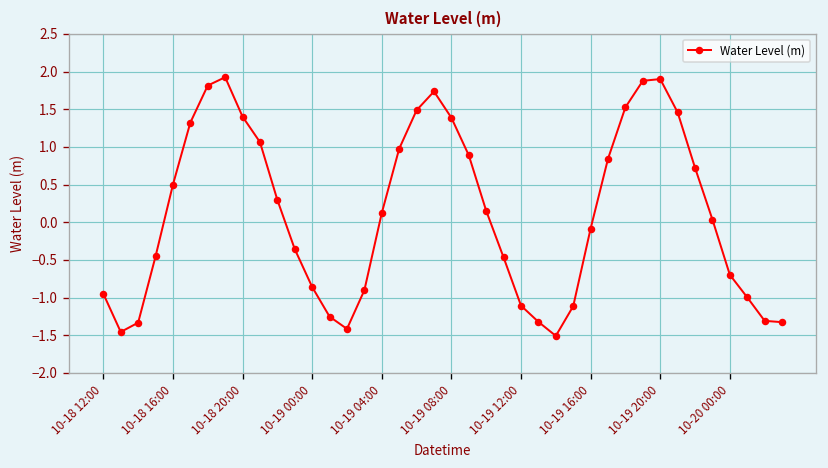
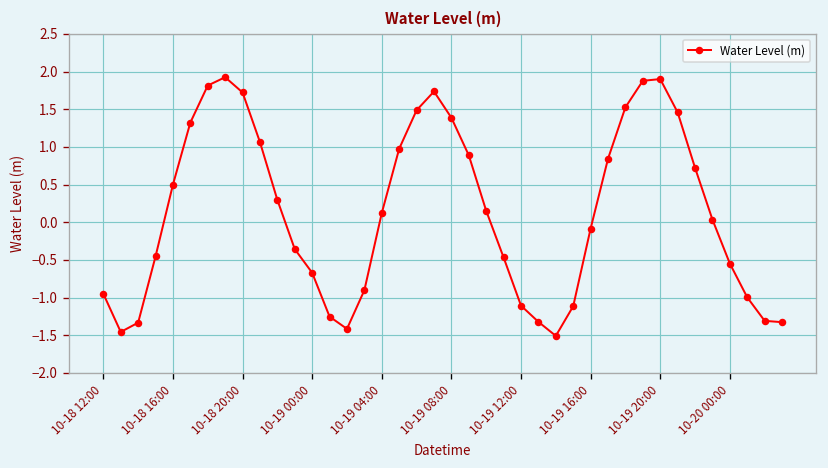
  {
    "10-18 12:00": -0.9,
    "10-18 16:00": 0.5,
-   "10-18 20:00": 1.4,
-   "10-19 00:00": -0.9,
+   "10-18 20:00": 1.7,
+   "10-19 00:00": -0.7,
    "10-19 04:00": 0.1,
    "10-19 08:00": 1.4,
    "10-19 12:00": -1.1,
    "10-19 16:00": -0.1,
    "10-19 20:00": 1.9,
-   "10-20 00:00": -0.7
+   "10-20 00:00": -0.5
  }
